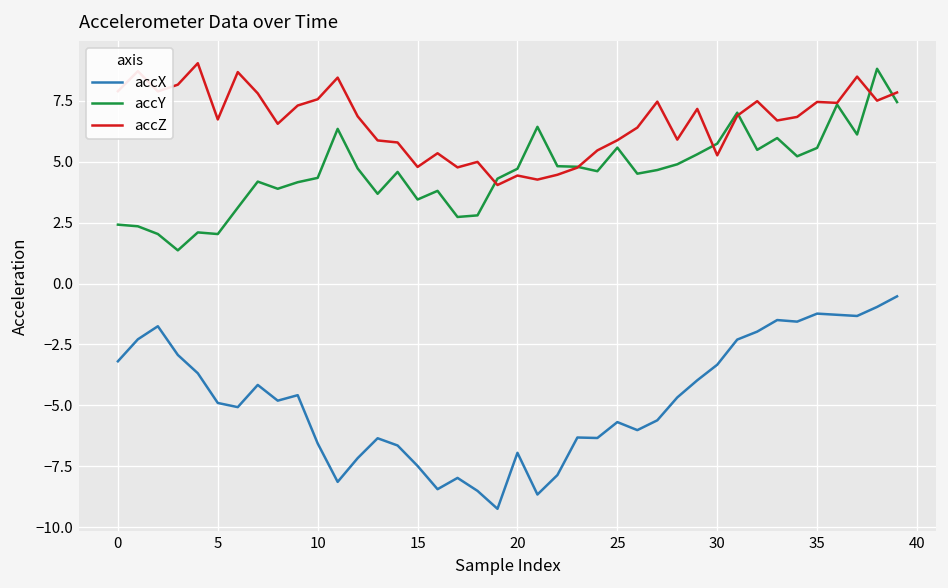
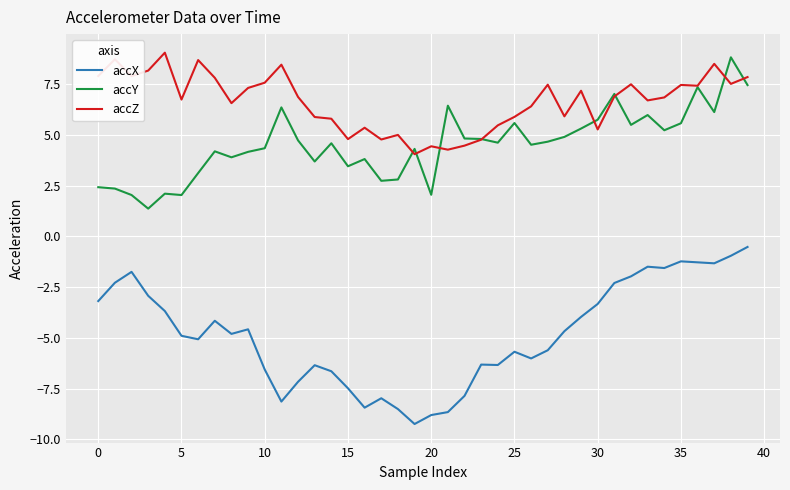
  {
    "accX": {
      "0": -3.2,
      "5": -4.9,
      "10": -6.6,
      "15": -7.5,
-     "20": -6.9,
+     "20": -8.8,
      "25": -5.7,
      "30": -3.3,
      "35": -1.2
    },
    "accY": {
      "0": 2.4,
      "5": 2.0,
      "10": 4.3,
      "15": 3.4,
-     "20": 4.7,
+     "20": 2.0,
      "25": 5.6,
      "30": 5.7,
      "35": 5.6
    },
    "accZ": {
      "5": 6.7,
      "10": 7.6,
      "15": 4.8,
      "20": 4.4,
      "25": 5.9,
      "30": 5.3,
      "35": 7.5
    }
  }
